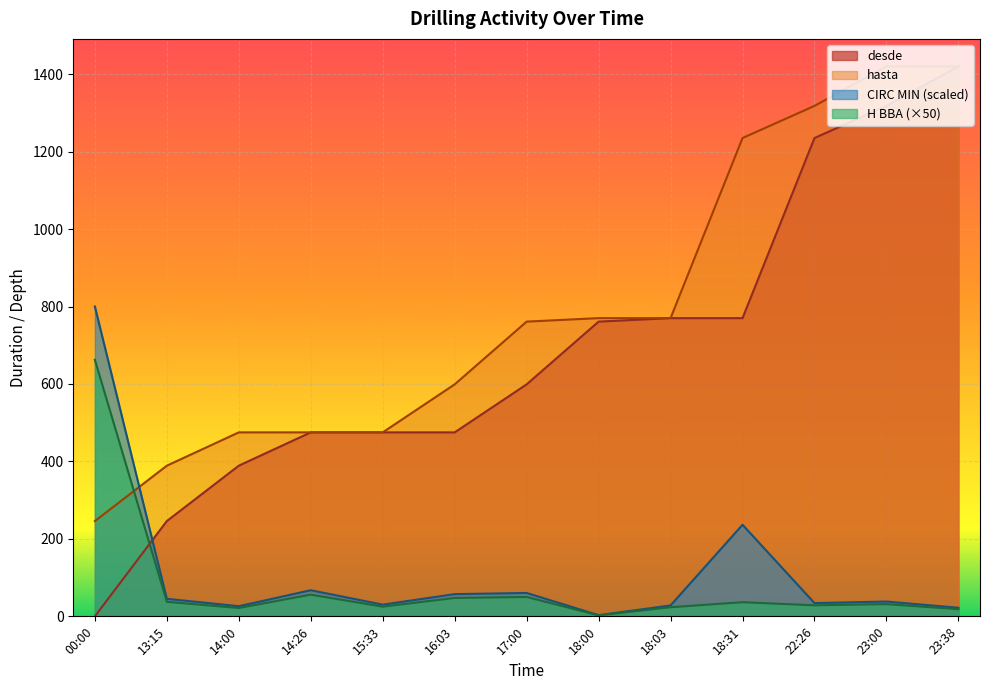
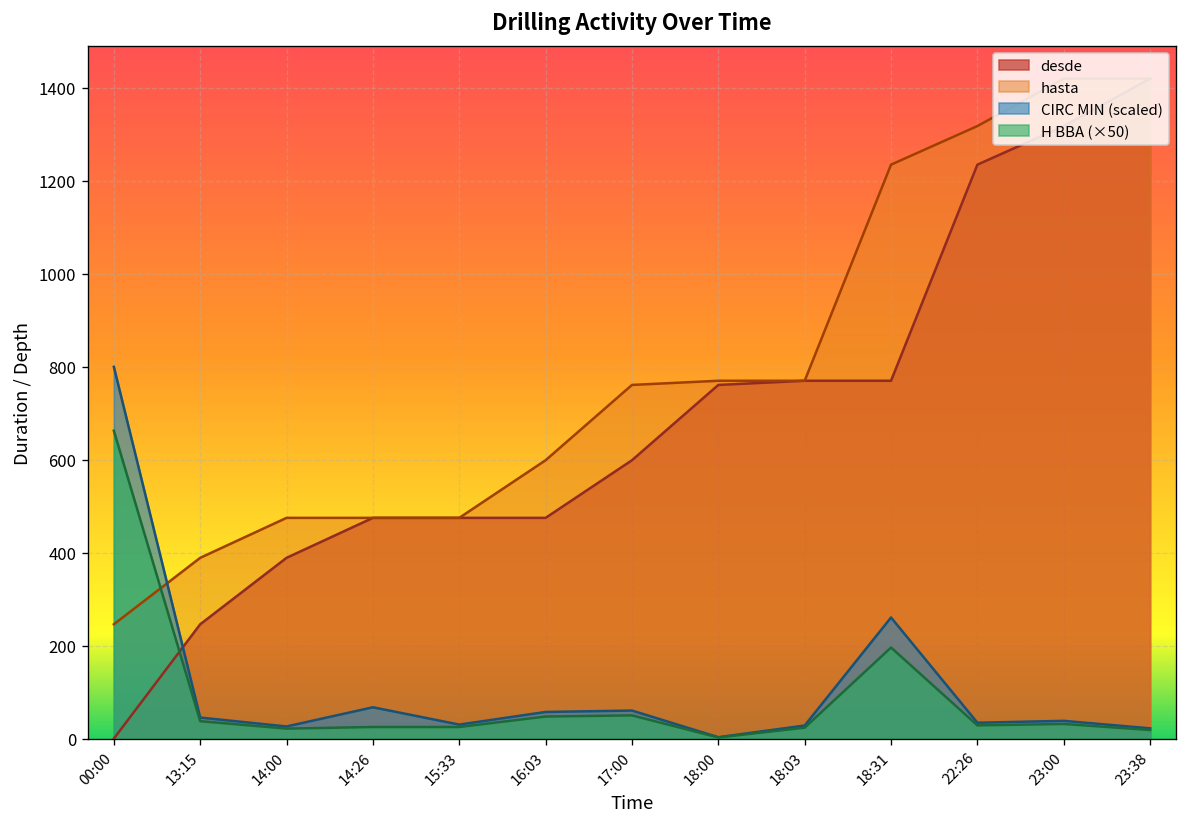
  {
    "CIRC MIN (scaled)": {
      "00:00": 800,
      "13:15": 50,
      "14:26": 70,
      "16:03": 60,
      "17:00": 60,
-     "18:31": 240,
+     "18:31": 260,
      "23:00": 40
    },
    "H BBA (×50)": {
      "00:00": 660,
      "13:15": 40,
-     "14:26": 60,
+     "14:26": 30,
      "16:03": 50,
      "17:00": 50,
-     "18:31": 40,
+     "18:31": 200,
      "23:00": 30
    }
  }
